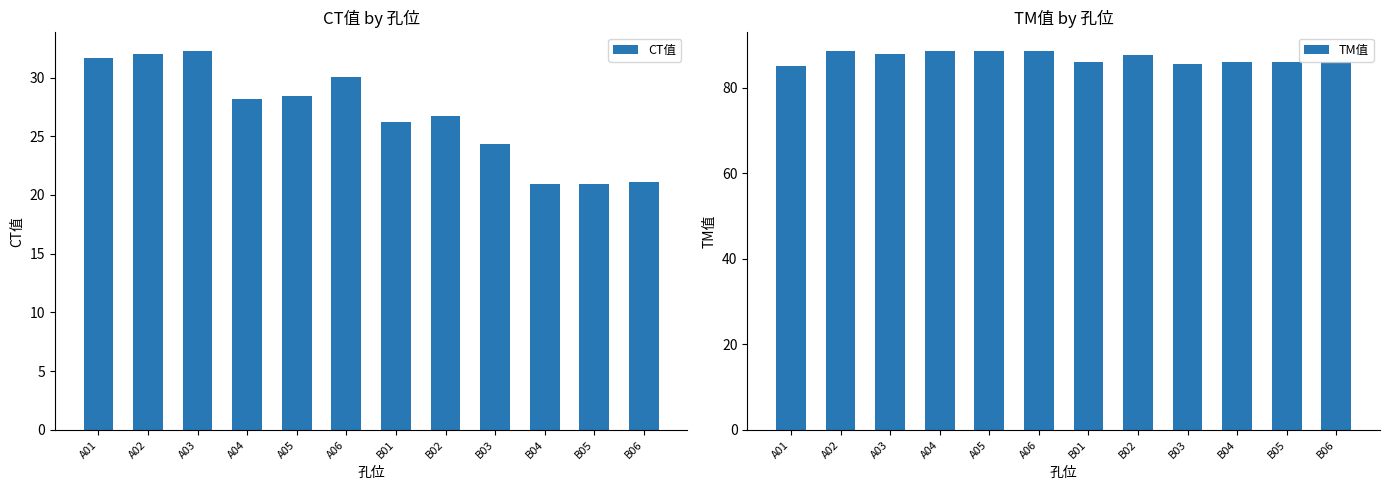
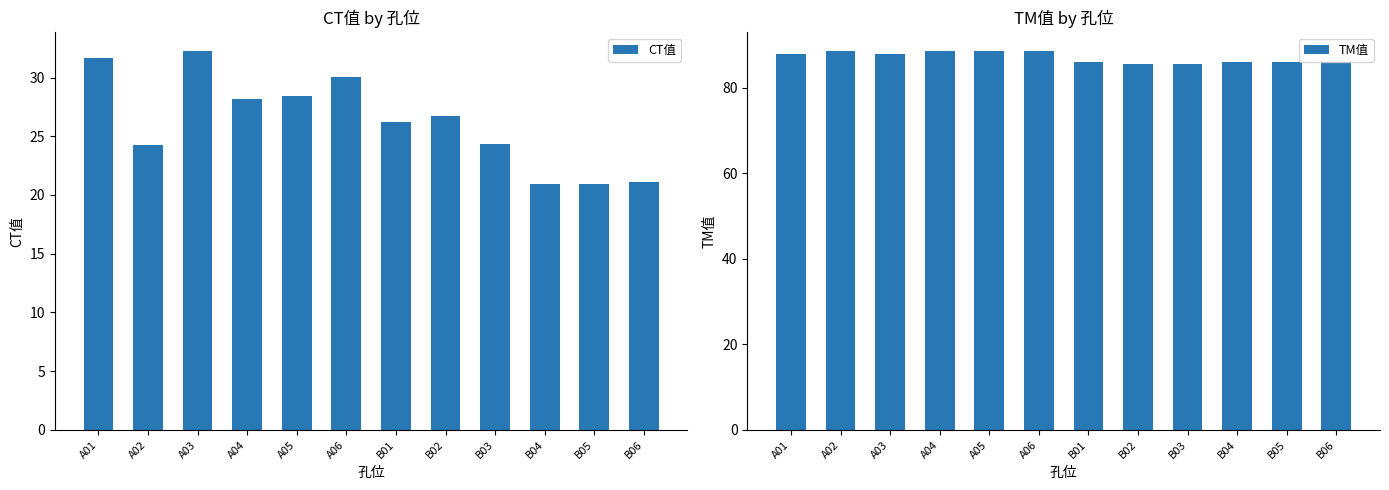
  {
    "CT值 by 孔位": {
      "A01": 31.6,
-     "A02": 32.0,
+     "A02": 24.3,
      "A03": 32.2,
      "A04": 28.2,
      "A05": 28.4,
      "A06": 30.0,
      "B01": 26.2,
      "B02": 26.7,
      "B03": 24.4,
      "B04": 21.0,
      "B05": 20.9,
      "B06": 21.1
    },
    "TM值 by 孔位": {
-     "A01": 85,
+     "A01": 88,
      "A02": 89,
      "A03": 88,
      "A04": 89,
      "A05": 89,
      "A06": 89,
      "B01": 86,
-     "B02": 88,
+     "B02": 86,
      "B03": 86,
      "B04": 86,
      "B05": 86,
      "B06": 86
    }
  }
